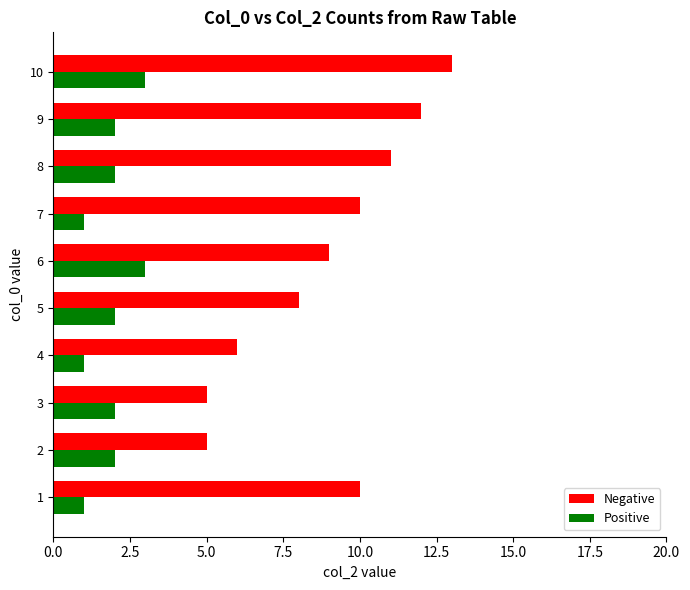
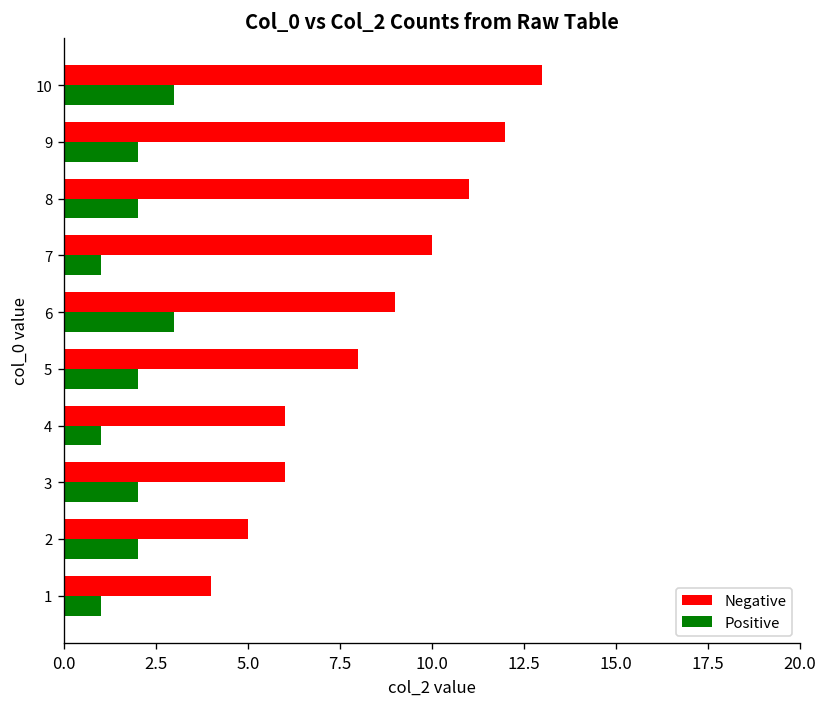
  {
    "Negative": {
      "10": 13,
      "9": 12,
      "8": 11,
      "7": 10,
      "6": 9,
      "5": 8,
      "4": 6,
-     "3": 5,
+     "3": 6,
      "2": 5,
-     "1": 10
+     "1": 4
    },
    "Positive": {
      "10": 3,
      "9": 2,
      "8": 2,
      "7": 1,
      "6": 3,
      "5": 2,
      "4": 1,
      "3": 2,
      "2": 2,
      "1": 1
    }
  }
